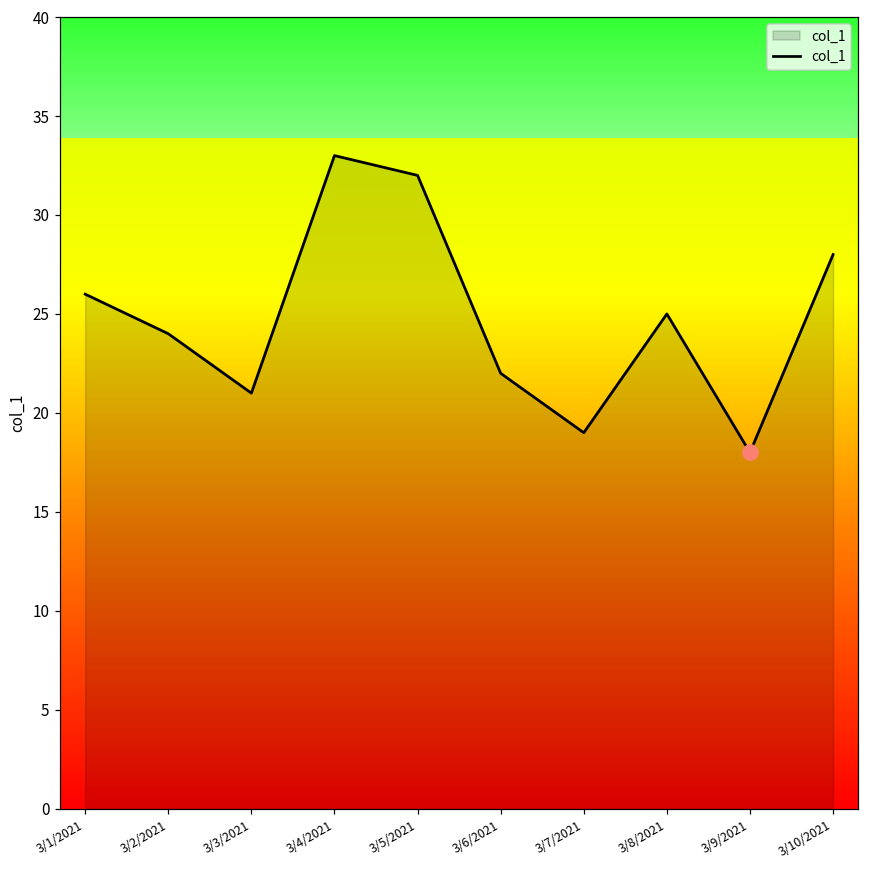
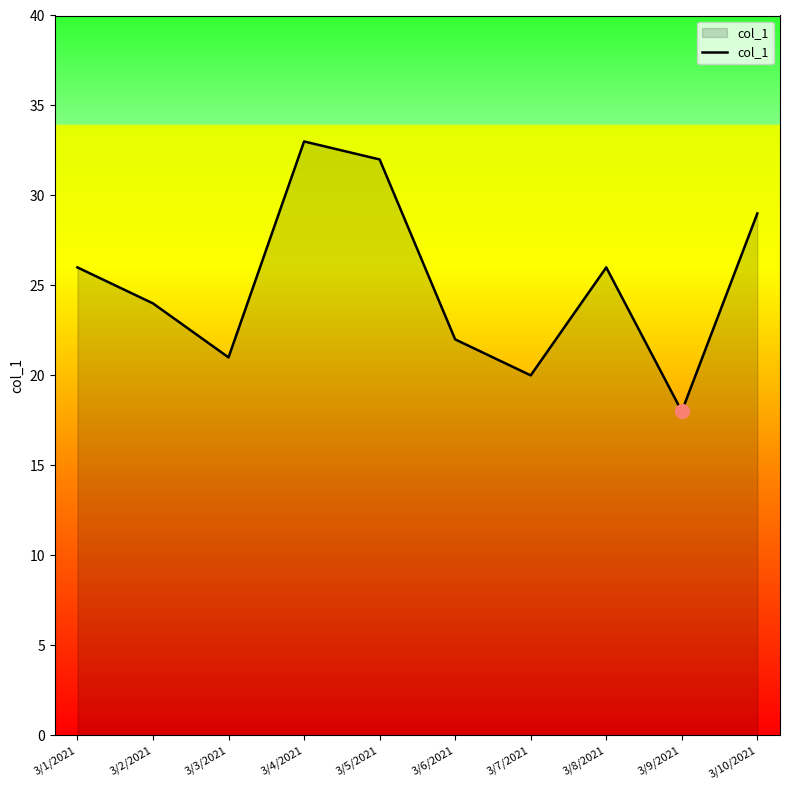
  {
    "col_1": {
      "3/1/2021": 26,
      "3/2/2021": 24,
      "3/3/2021": 21,
      "3/4/2021": 33,
      "3/5/2021": 32,
      "3/6/2021": 22,
-     "3/7/2021": 19,
-     "3/8/2021": 25,
-     "3/10/2021": 28
+     "3/7/2021": 20,
+     "3/8/2021": 26,
+     "3/10/2021": 29
    }
  }
